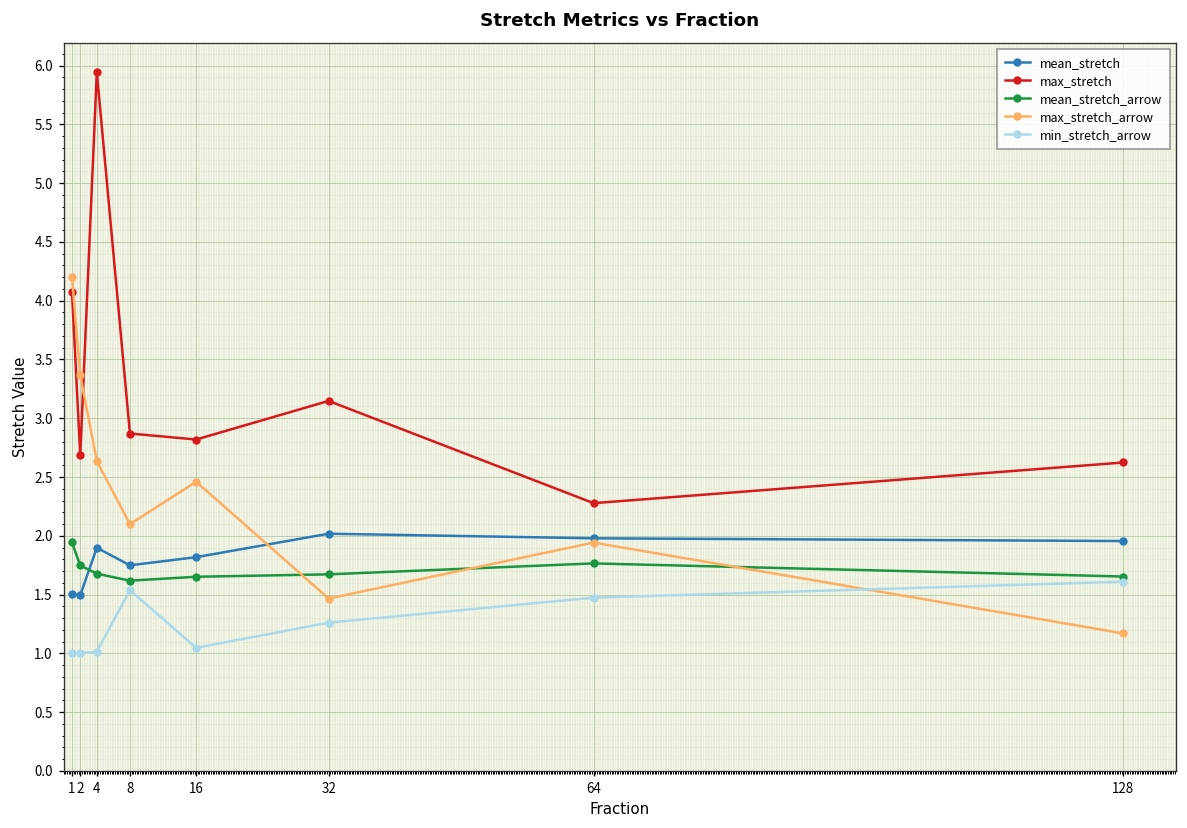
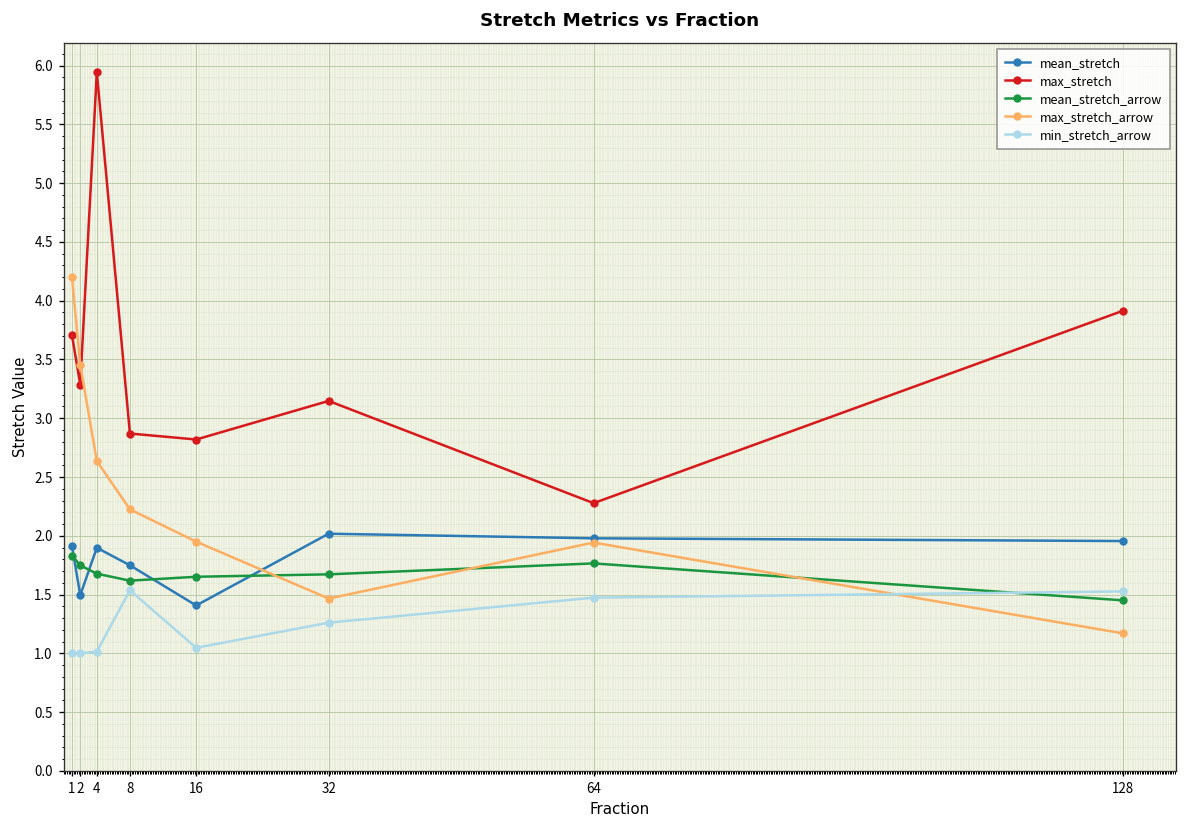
  {
    "mean_stretch": {
-     "1": 1.5,
+     "1": 1.9,
      "2": 1.5,
      "4": 1.9,
      "8": 1.7,
-     "16": 1.8,
+     "16": 1.4,
      "32": 2.0,
      "64": 2.0,
      "128": 2.0
    },
    "max_stretch": {
-     "1": 4.1,
-     "2": 2.7,
+     "1": 3.7,
+     "2": 3.3,
      "4": 5.9,
      "8": 2.9,
      "16": 2.8,
      "32": 3.1,
      "64": 2.3,
-     "128": 2.6
+     "128": 3.9
    },
    "mean_stretch_arrow": {
-     "1": 1.9,
+     "1": 1.8,
      "2": 1.7,
      "4": 1.7,
      "8": 1.6,
      "16": 1.7,
      "32": 1.7,
      "64": 1.8,
-     "128": 1.7
+     "128": 1.5
    },
    "max_stretch_arrow": {
      "1": 4.2,
-     "2": 3.4,
+     "2": 3.5,
      "4": 2.6,
-     "8": 2.1,
-     "16": 2.5,
+     "8": 2.2,
+     "16": 2.0,
      "32": 1.5,
      "64": 1.9,
      "128": 1.2
    },
    "min_stretch_arrow": {
      "1": 1.0,
      "2": 1.0,
      "4": 1.0,
      "8": 1.5,
      "16": 1.0,
      "32": 1.3,
      "64": 1.5,
-     "128": 1.6
+     "128": 1.5
    }
  }
